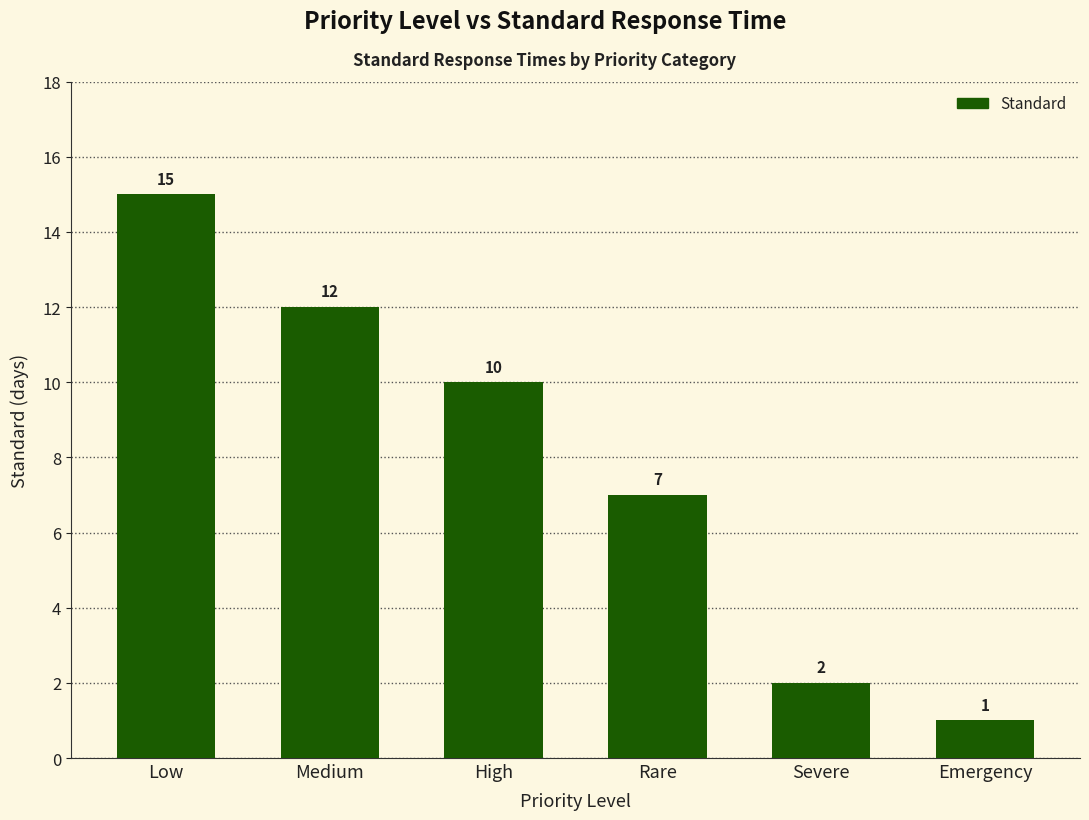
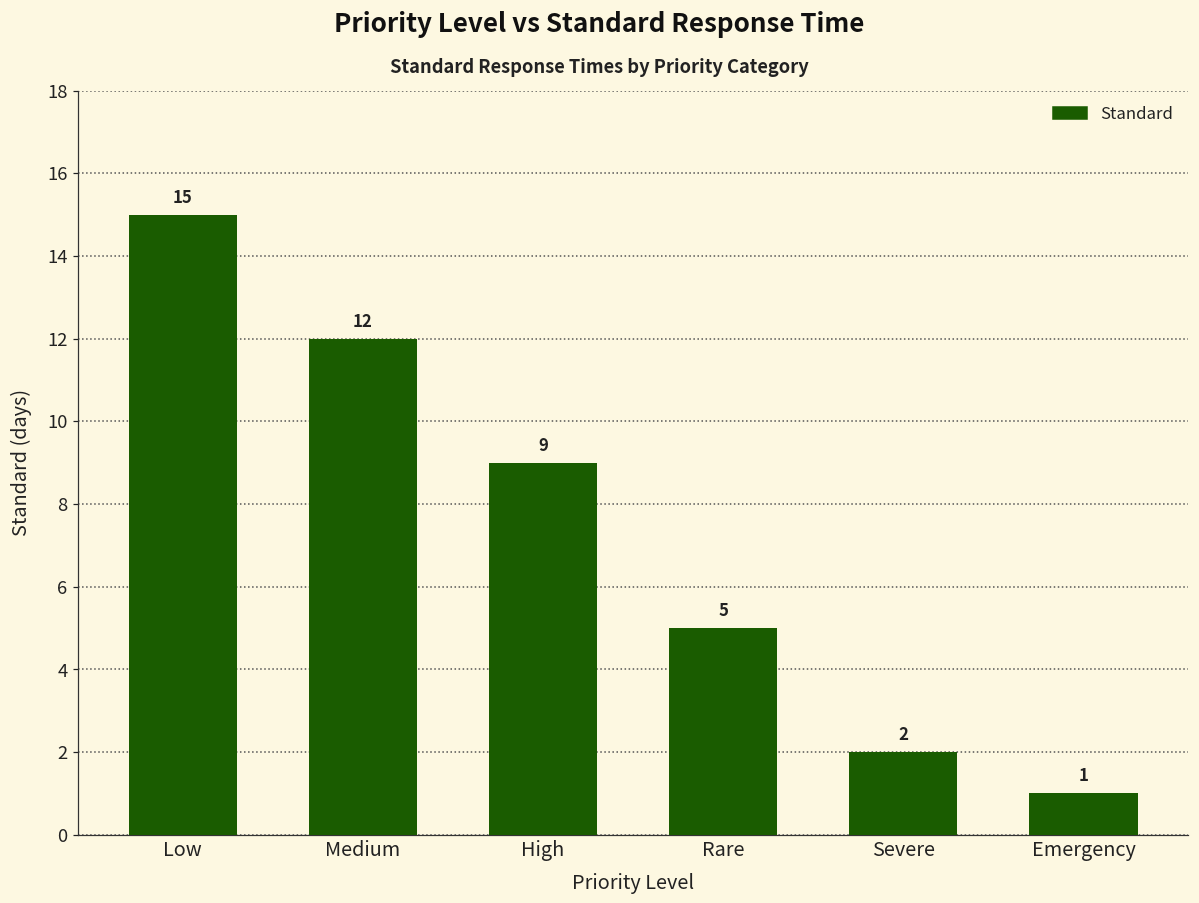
  {
    "Low": 15,
    "Medium": 12,
-   "High": 10,
-   "Rare": 7,
+   "High": 9,
+   "Rare": 5,
    "Severe": 2,
    "Emergency": 1
  }
